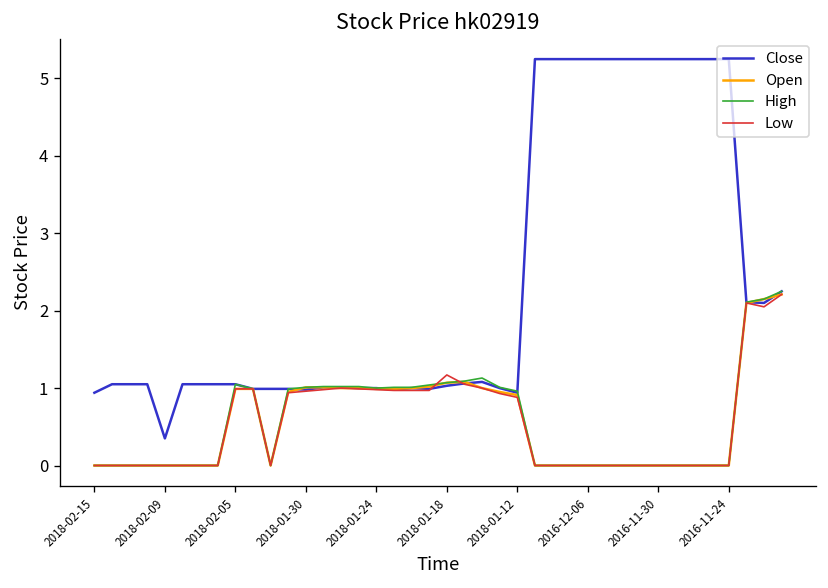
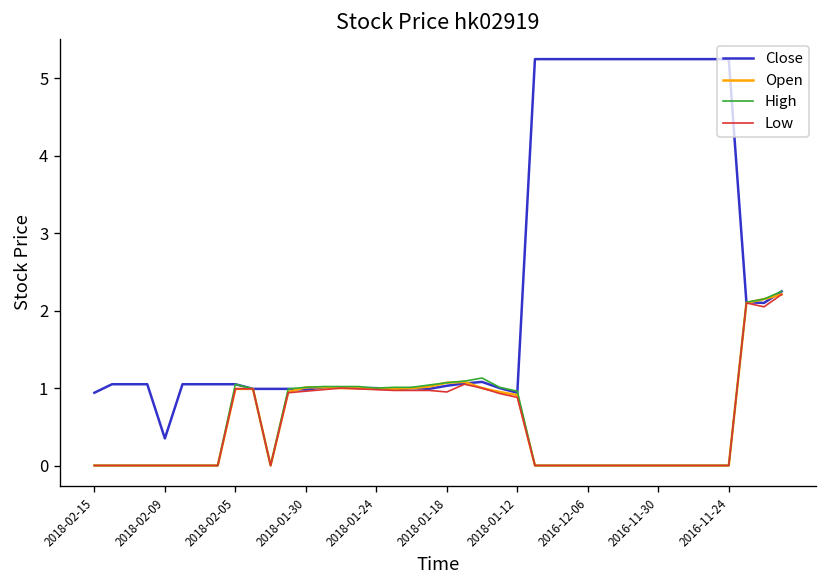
  {
    "Close": {
      "2018-02-15": 0.9,
      "2018-02-09": 0.4,
      "2018-01-18": 1.0,
      "2016-12-06": 5.3,
      "2016-11-30": 5.3
    },
    "Low": {
-     "2018-01-18": 1.2
+     "2018-01-18": 1.0
    }
  }
